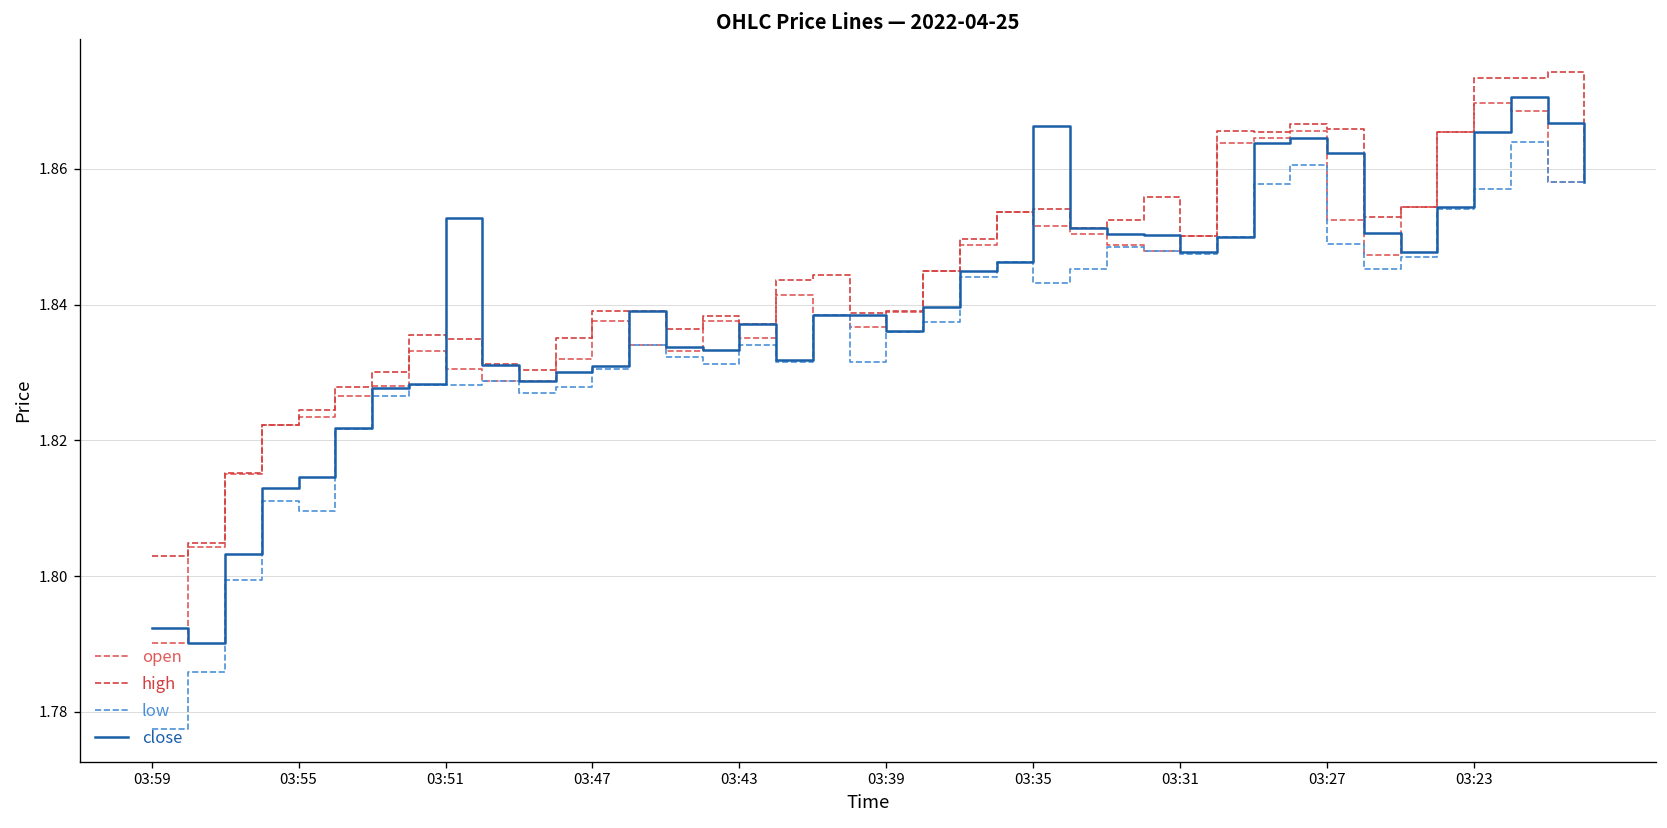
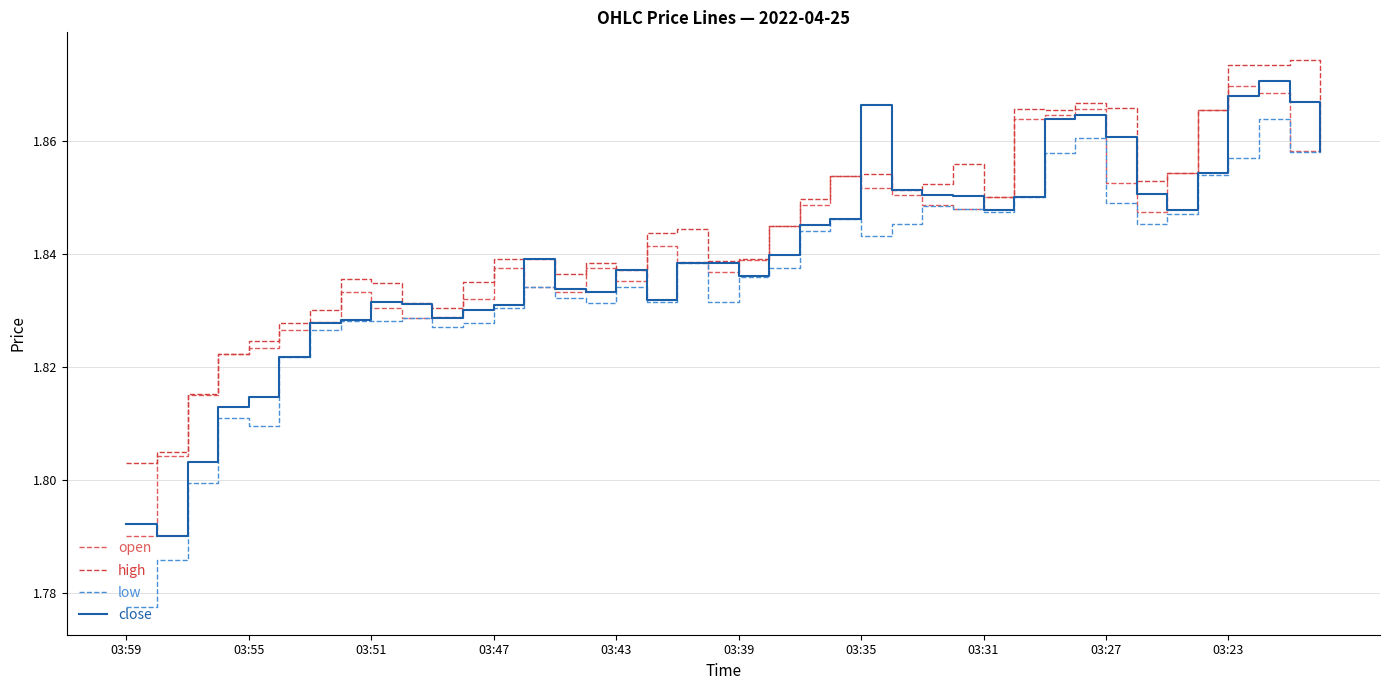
  {
    "low": {
      "03:59": 1.778,
      "03:55": 1.810,
      "03:51": 1.828,
      "03:43": 1.834,
      "03:35": 1.843,
      "03:27": 1.849,
      "03:23": 1.857
    },
    "close": {
      "03:59": 1.792,
      "03:55": 1.815,
-     "03:51": 1.853,
+     "03:51": 1.831,
      "03:35": 1.866,
-     "03:27": 1.862,
-     "03:23": 1.865
+     "03:27": 1.861,
+     "03:23": 1.868
    }
  }
